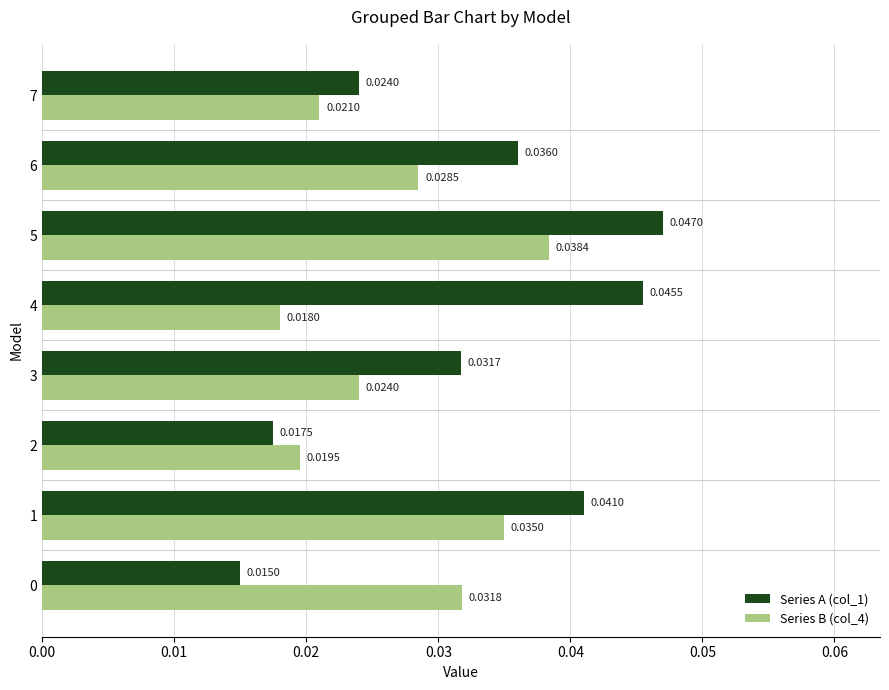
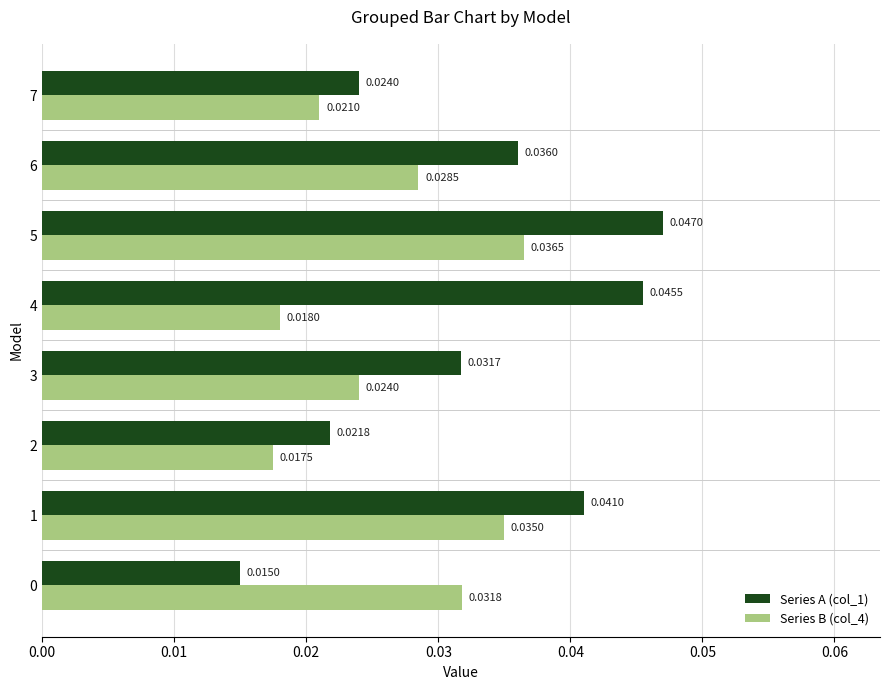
  {
    "Series A (col_1)": {
      "7": 0.0240,
      "6": 0.0360,
      "5": 0.0470,
      "4": 0.0455,
      "3": 0.0317,
-     "2": 0.0175,
+     "2": 0.0218,
      "1": 0.0410,
      "0": 0.0150
    },
    "Series B (col_4)": {
      "7": 0.0210,
      "6": 0.0285,
-     "5": 0.0384,
+     "5": 0.0365,
      "4": 0.0180,
      "3": 0.0240,
-     "2": 0.0195,
+     "2": 0.0175,
      "1": 0.0350,
      "0": 0.0318
    }
  }
